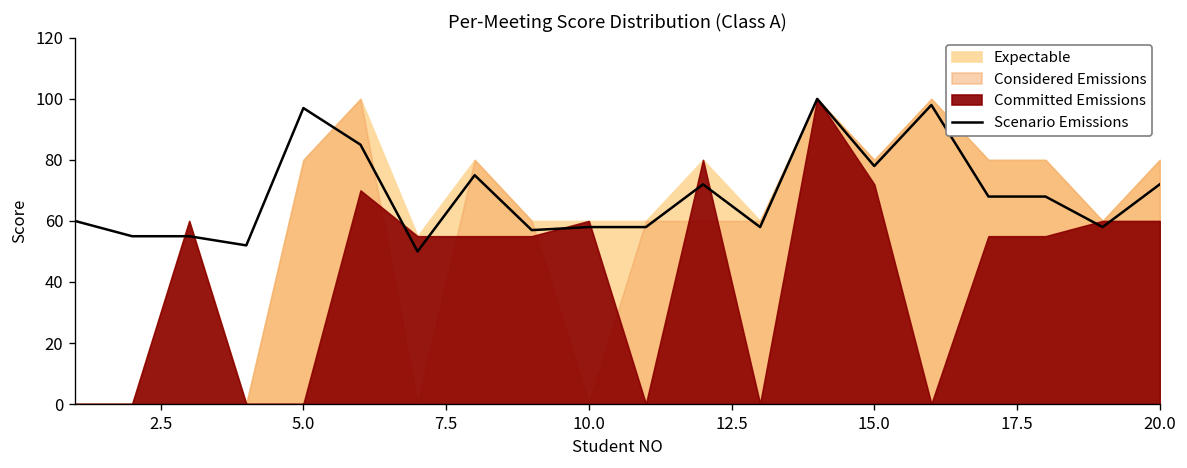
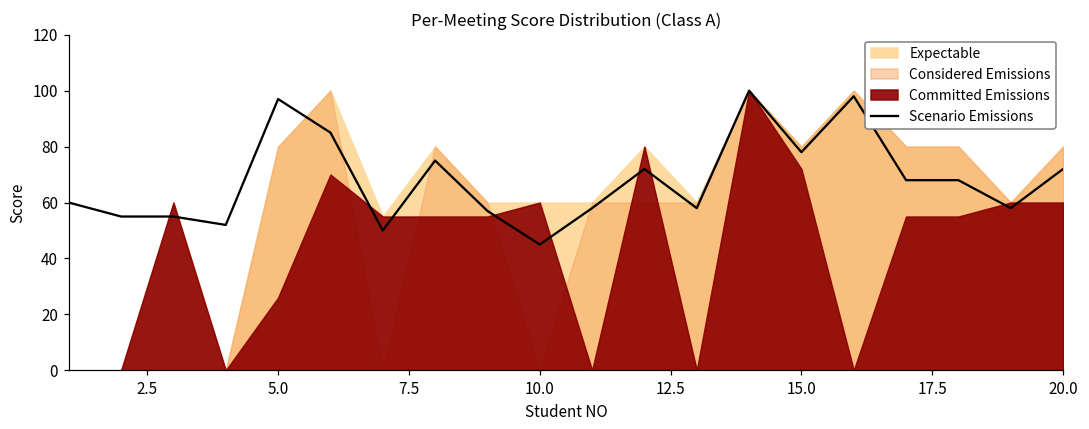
  {
    "Scenario Emissions": {
      "5.0": 97,
-     "10.0": 58,
+     "10.0": 45,
      "15.0": 78,
      "20.0": 72
    },
    "Committed Emissions": {
-     "5.0": 0,
+     "5.0": 26,
      "15.0": 72,
      "20.0": 60
    }
  }
